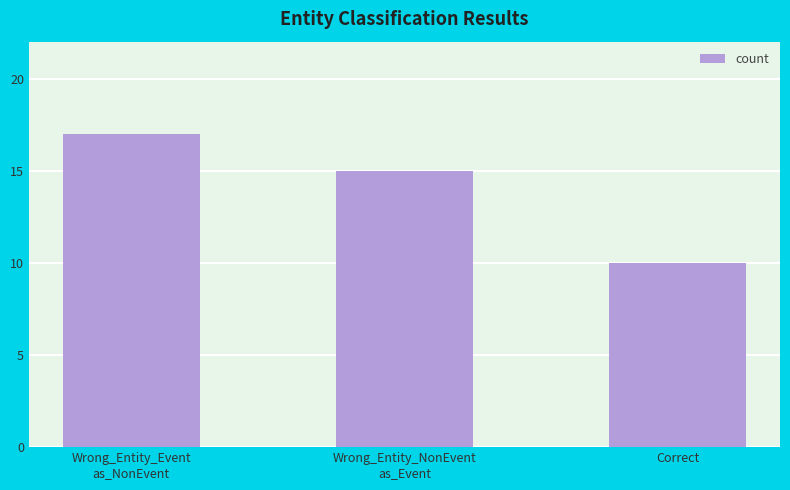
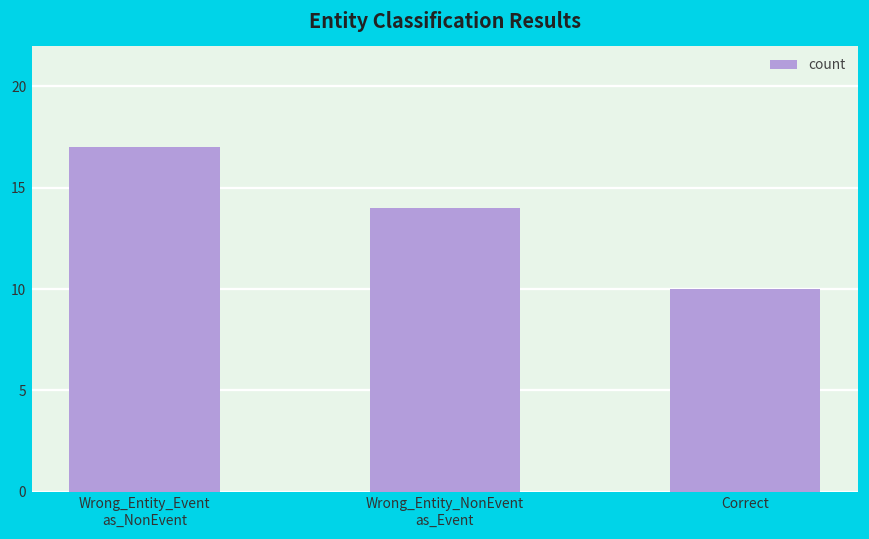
  {
    "Wrong_Entity_Event as_NonEvent": 17,
-   "Wrong_Entity_NonEvent as_Event": 15,
+   "Wrong_Entity_NonEvent as_Event": 14,
    "Correct": 10
  }
